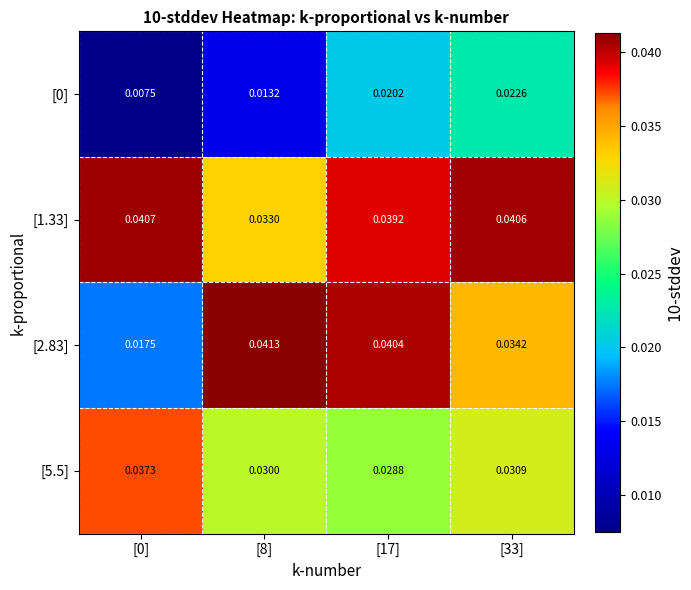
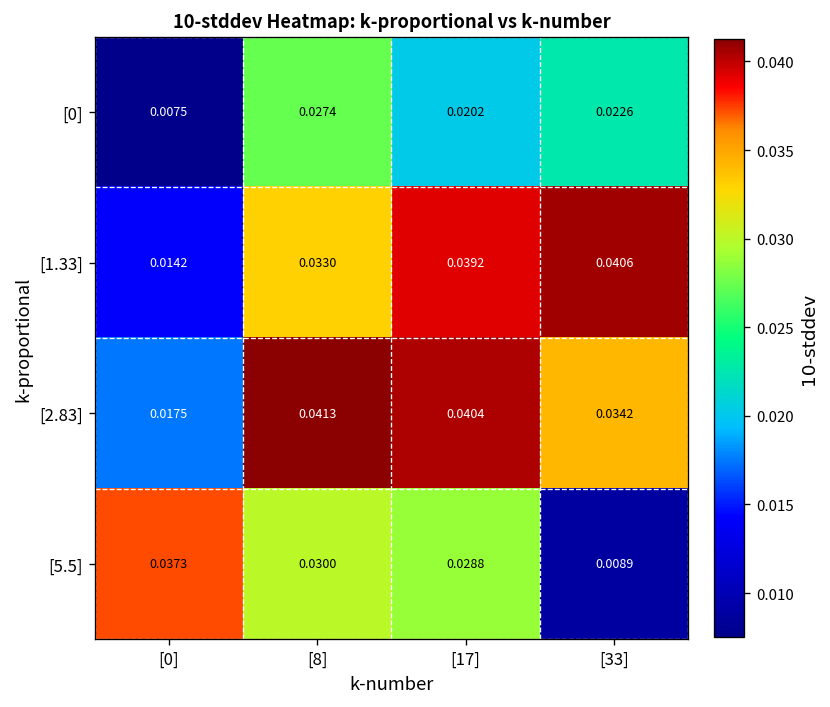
  {
    "[0]": {
      "[0]": 0.0075,
-     "[8]": 0.0132,
+     "[8]": 0.0274,
      "[17]": 0.0202,
      "[33]": 0.0226
    },
    "[1.33]": {
-     "[0]": 0.0407,
+     "[0]": 0.0142,
      "[8]": 0.0330,
      "[17]": 0.0392,
      "[33]": 0.0406
    },
    "[2.83]": {
      "[0]": 0.0175,
      "[8]": 0.0413,
      "[17]": 0.0404,
      "[33]": 0.0342
    },
    "[5.5]": {
      "[0]": 0.0373,
      "[8]": 0.0300,
      "[17]": 0.0288,
-     "[33]": 0.0309
+     "[33]": 0.0089
    }
  }
